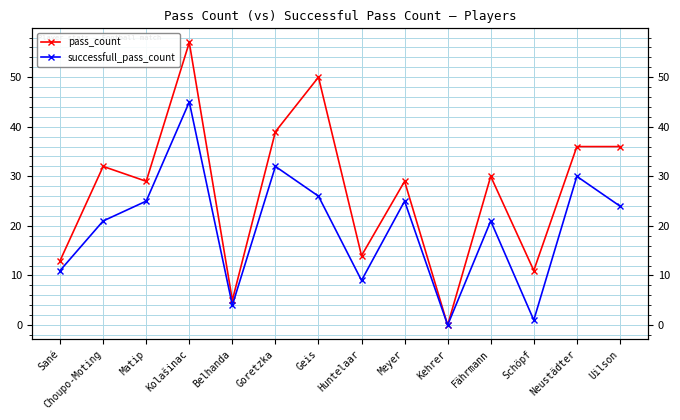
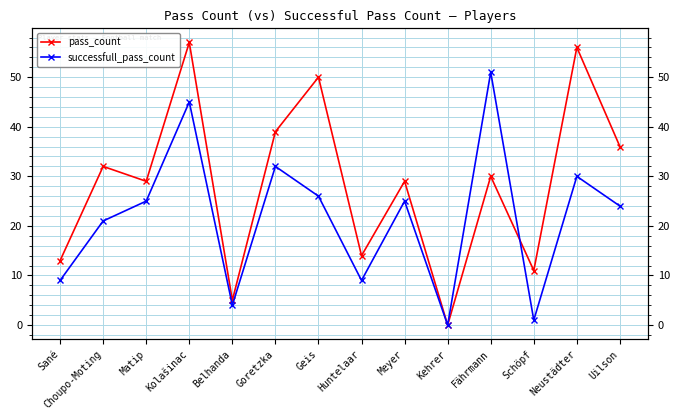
  {
    "pass_count": {
      "Sané": 13,
      "Choupo-Moting": 32,
      "Matip": 29,
      "Kolašinac": 57,
      "Belhanda": 5,
      "Goretzka": 39,
      "Geis": 50,
      "Huntelaar": 14,
      "Meyer": 29,
      "Fährmann": 30,
      "Schöpf": 11,
-     "Neustädter": 36,
+     "Neustädter": 56,
      "Uilson": 36
    },
    "successfull_pass_count": {
-     "Sané": 11,
+     "Sané": 9,
      "Choupo-Moting": 21,
      "Matip": 25,
      "Kolašinac": 45,
      "Belhanda": 4,
      "Goretzka": 32,
      "Geis": 26,
      "Huntelaar": 9,
      "Meyer": 25,
-     "Fährmann": 21,
+     "Fährmann": 51,
      "Schöpf": 1,
      "Neustädter": 30,
      "Uilson": 24
    }
  }
